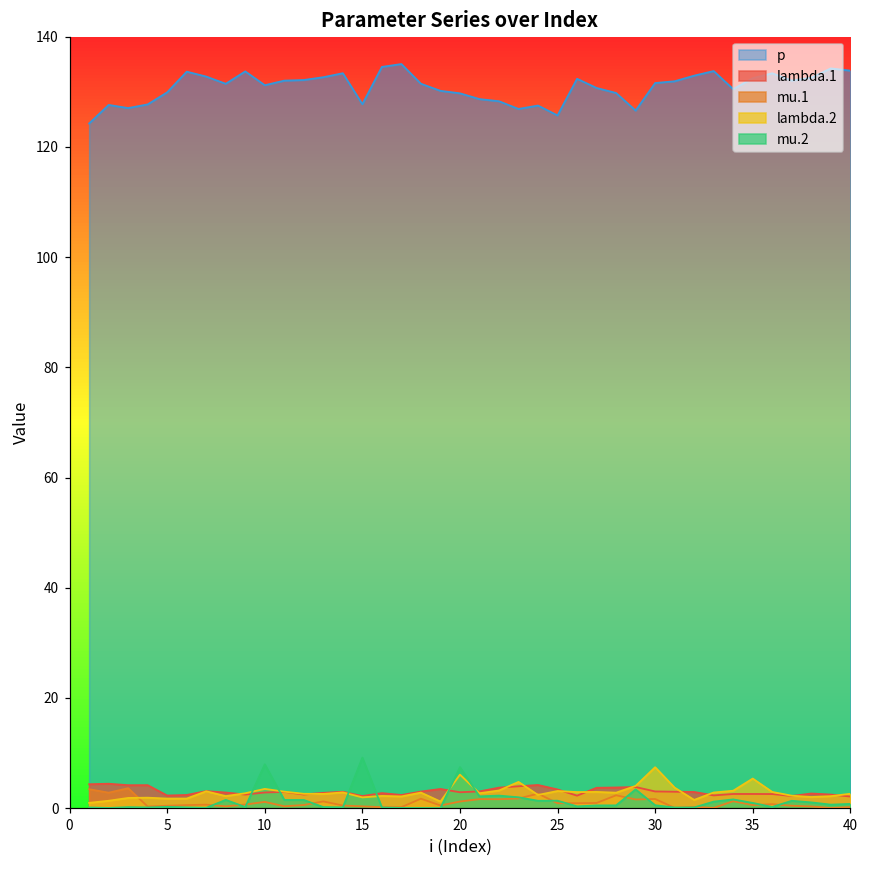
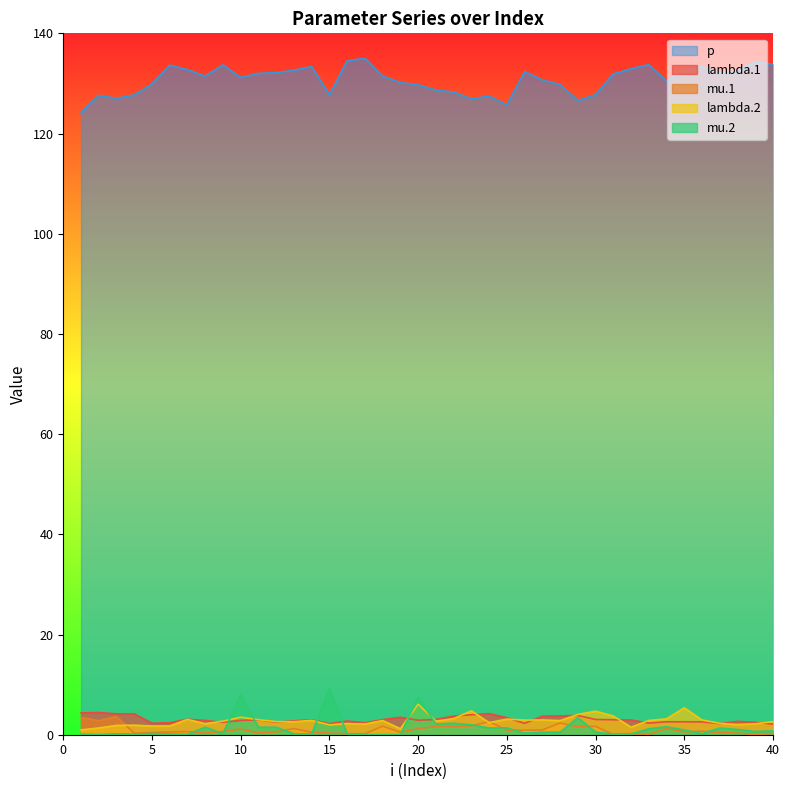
  {
    "p": {
      "5": 130,
      "10": 131,
      "15": 128,
      "20": 130,
      "25": 126,
-     "30": 132,
+     "30": 128,
      "40": 134
    },
    "lambda.2": {
      "5": 2,
      "10": 4,
      "20": 6,
-     "30": 7,
+     "30": 5,
      "35": 5
    },
    "mu.2": {
      "10": 8,
      "15": 9,
      "20": 7,
      "30": 1,
      "40": 1
    }
  }
